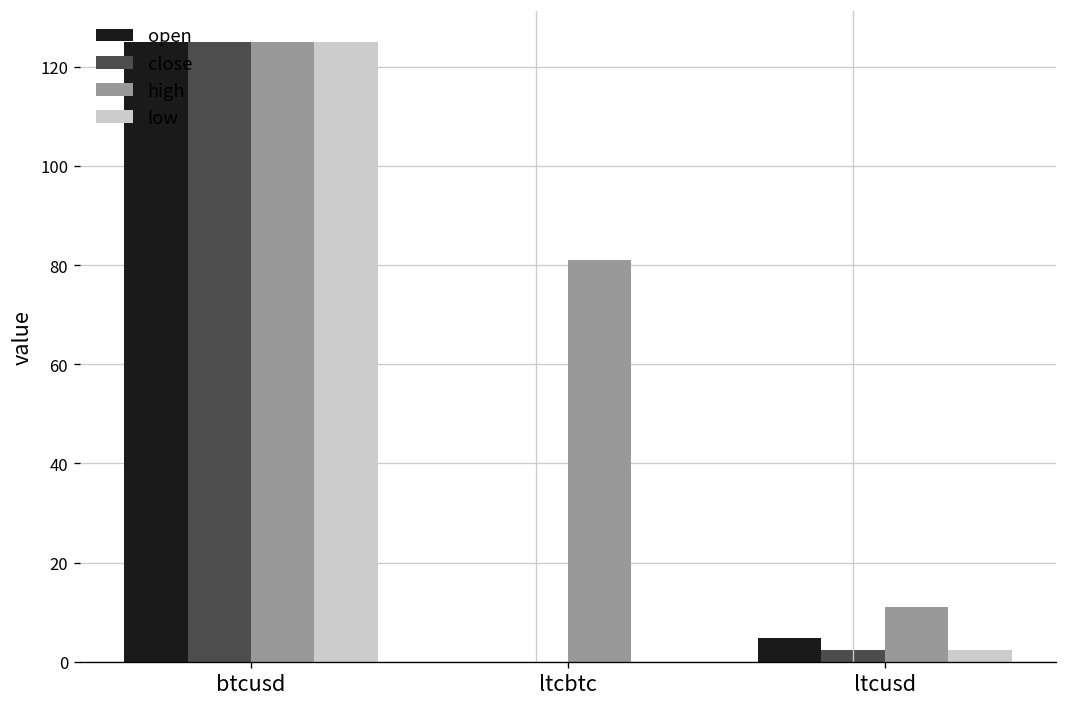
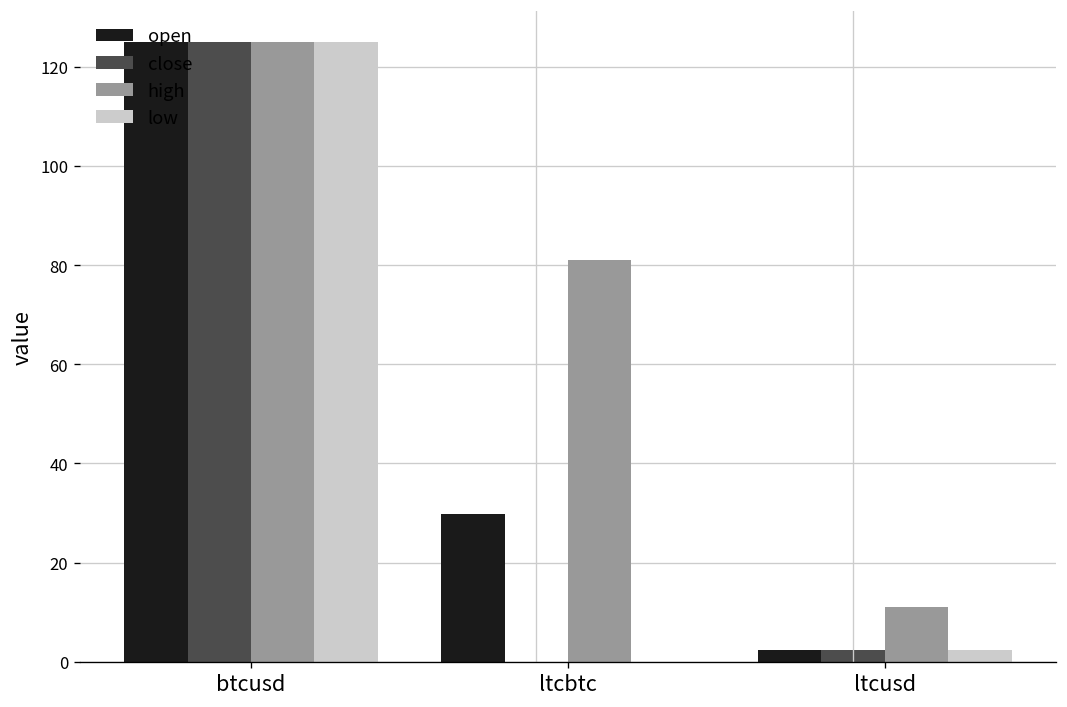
  {
    "open": {
      "btcusd": 125,
-     "ltcbtc": 0,
-     "ltcusd": 5
+     "ltcbtc": 30,
+     "ltcusd": 2
    }
  }
